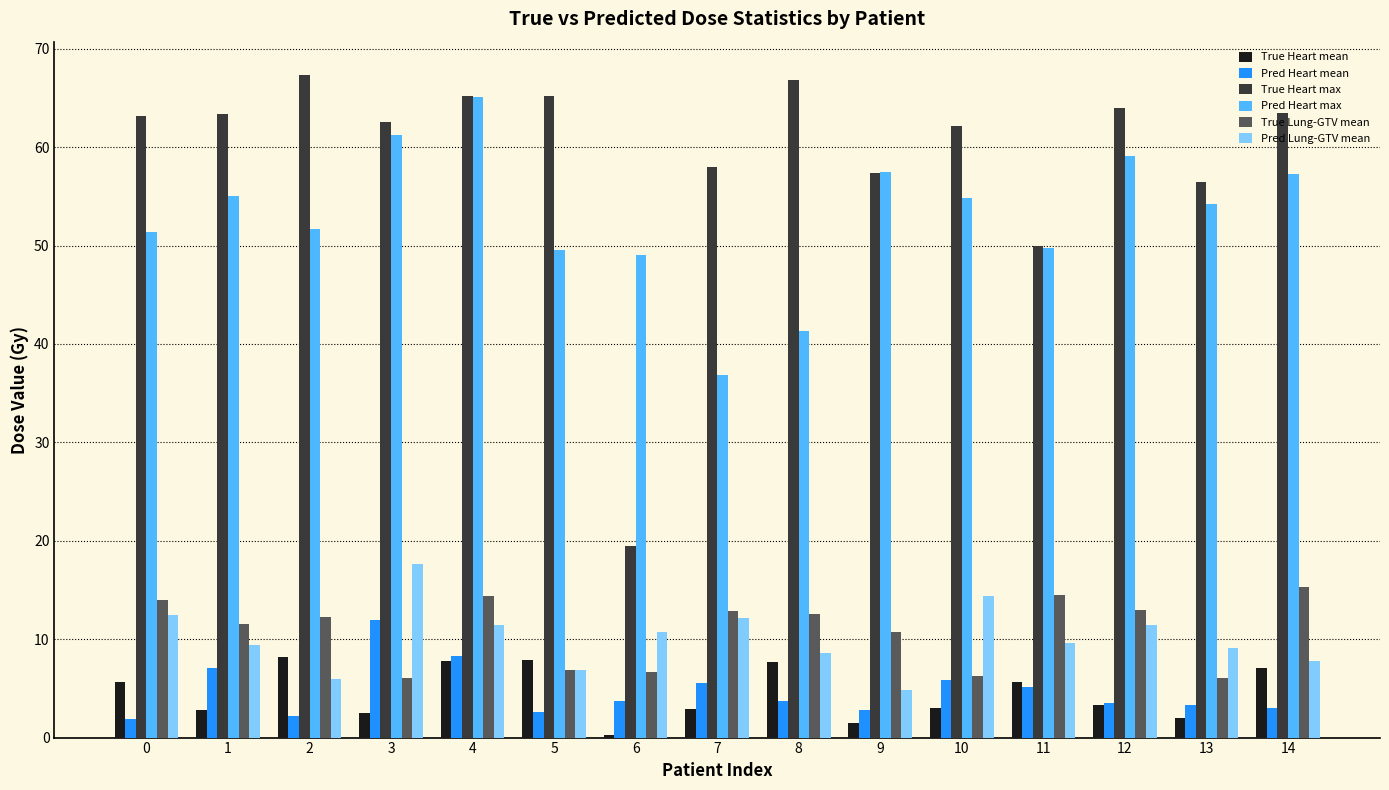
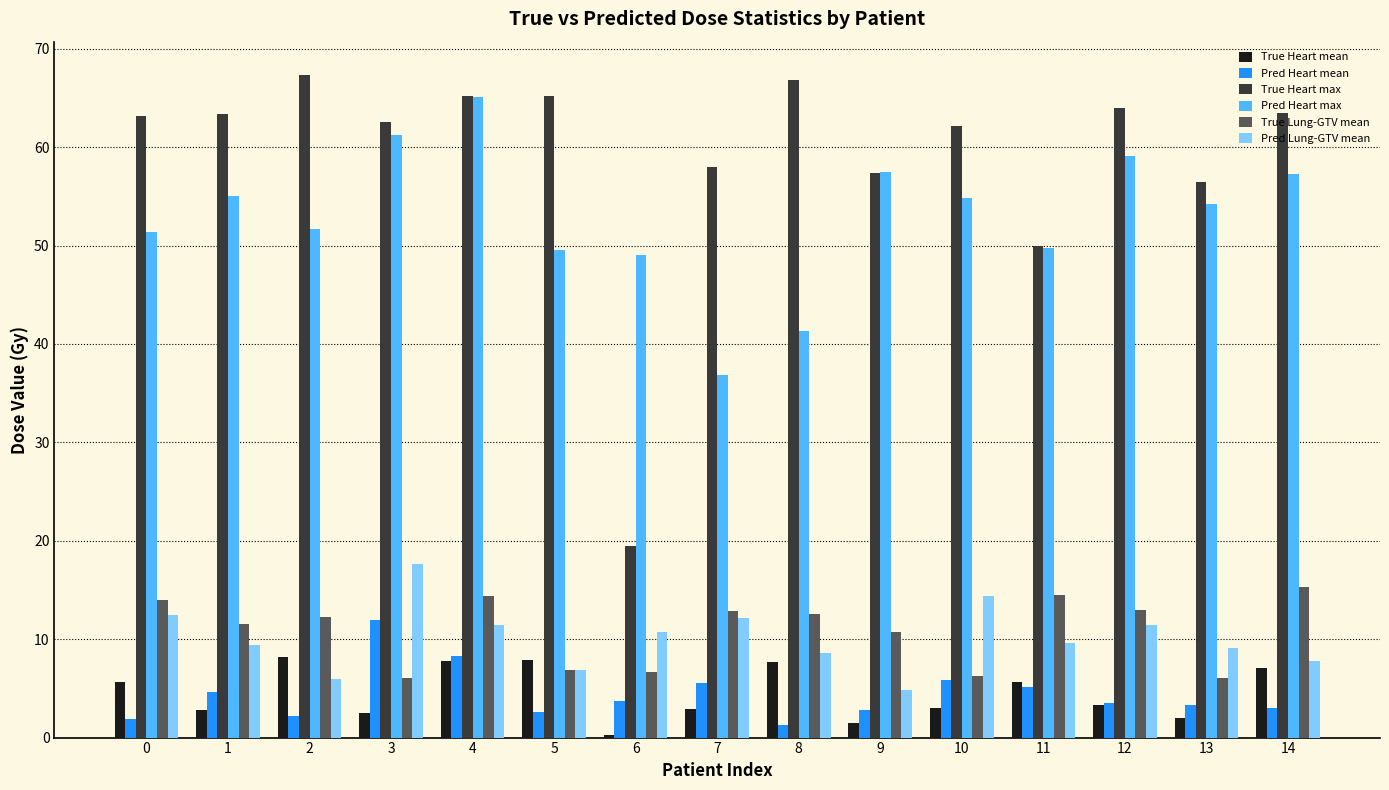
  {
    "Pred Heart mean": {
      "0": 2,
-     "1": 7,
+     "1": 5,
      "2": 2,
      "3": 12,
      "4": 8,
      "5": 3,
      "6": 4,
      "7": 6,
-     "8": 4,
+     "8": 1,
      "9": 3,
      "10": 6,
      "11": 5,
      "12": 4,
      "13": 3,
      "14": 3
    }
  }
